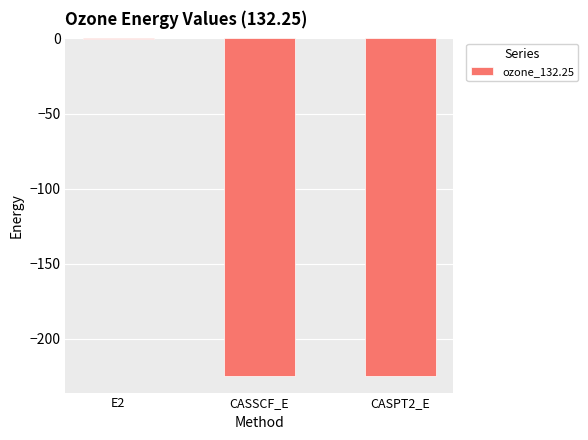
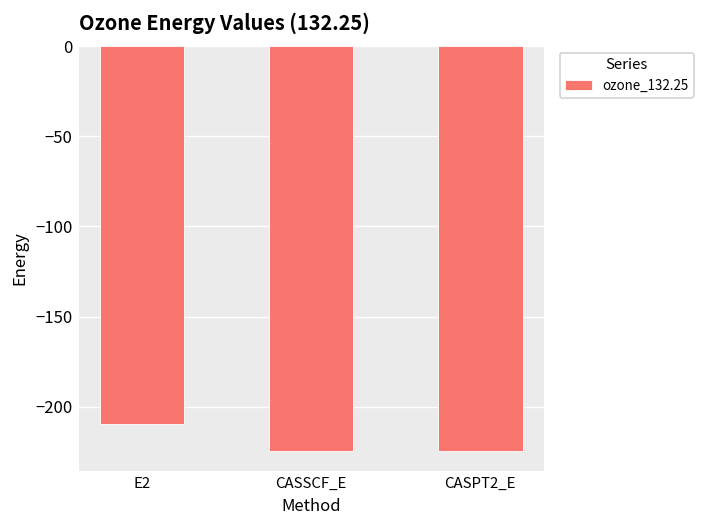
  {
-   "E2": 0,
+   "E2": -209,
    "CASSCF_E": -224,
    "CASPT2_E": -224
  }
